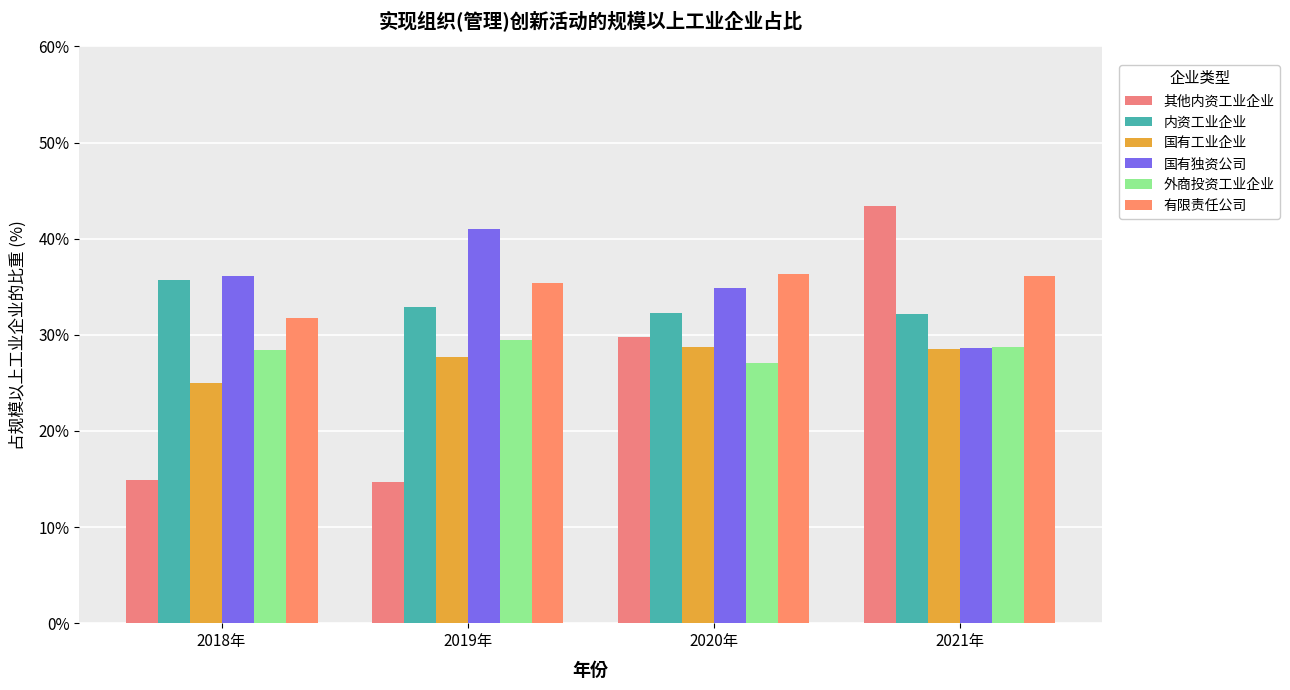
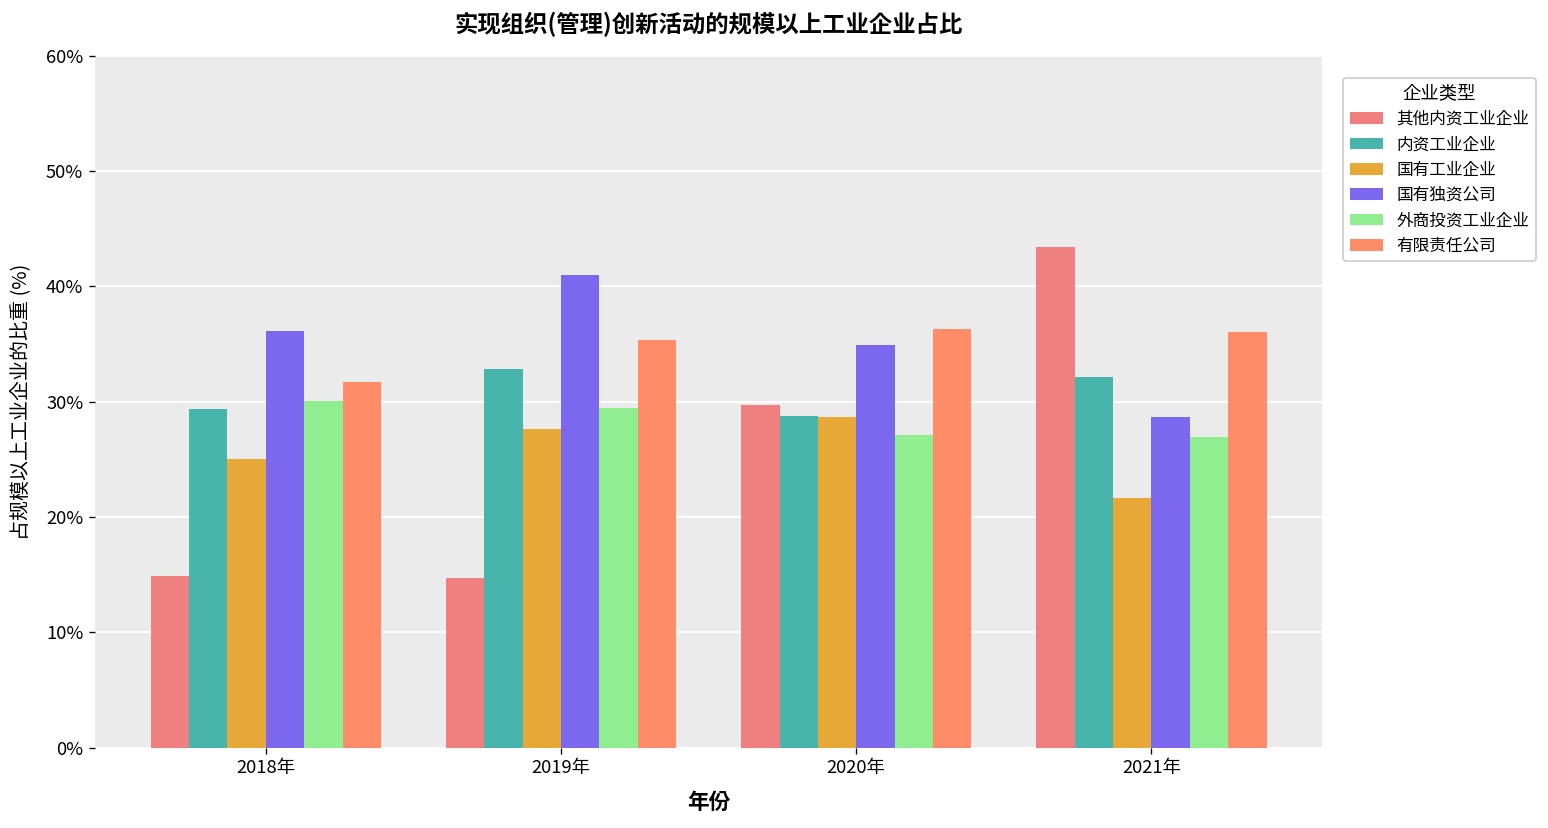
  {
    "内资工业企业": {
-     "2018年": "36%",
+     "2018年": "29%",
      "2019年": "33%",
-     "2020年": "32%",
+     "2020年": "29%",
      "2021年": "32%"
    },
    "国有工业企业": {
      "2018年": "25%",
      "2019年": "28%",
      "2020年": "29%",
-     "2021年": "29%"
+     "2021年": "22%"
    },
    "国有独资公司": {
      "2018年": "36%",
      "2019年": "41%",
      "2020年": "35%",
      "2021年": "29%"
    },
    "外商投资工业企业": {
-     "2018年": "28%",
+     "2018年": "30%",
      "2019年": "29%",
      "2020年": "27%",
-     "2021年": "29%"
+     "2021年": "27%"
    }
  }
